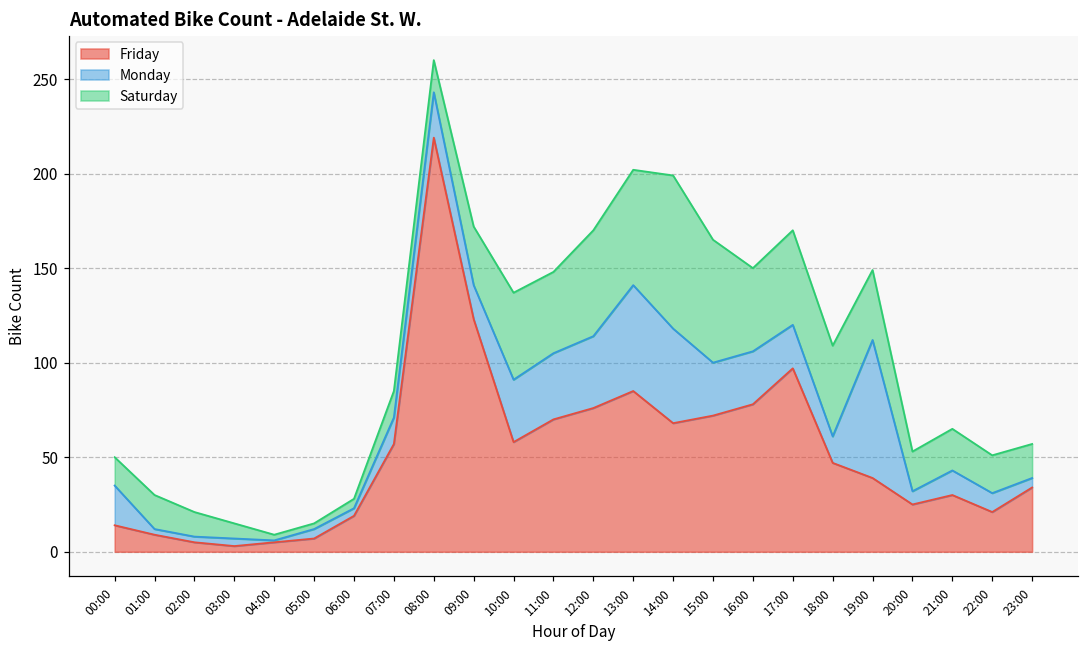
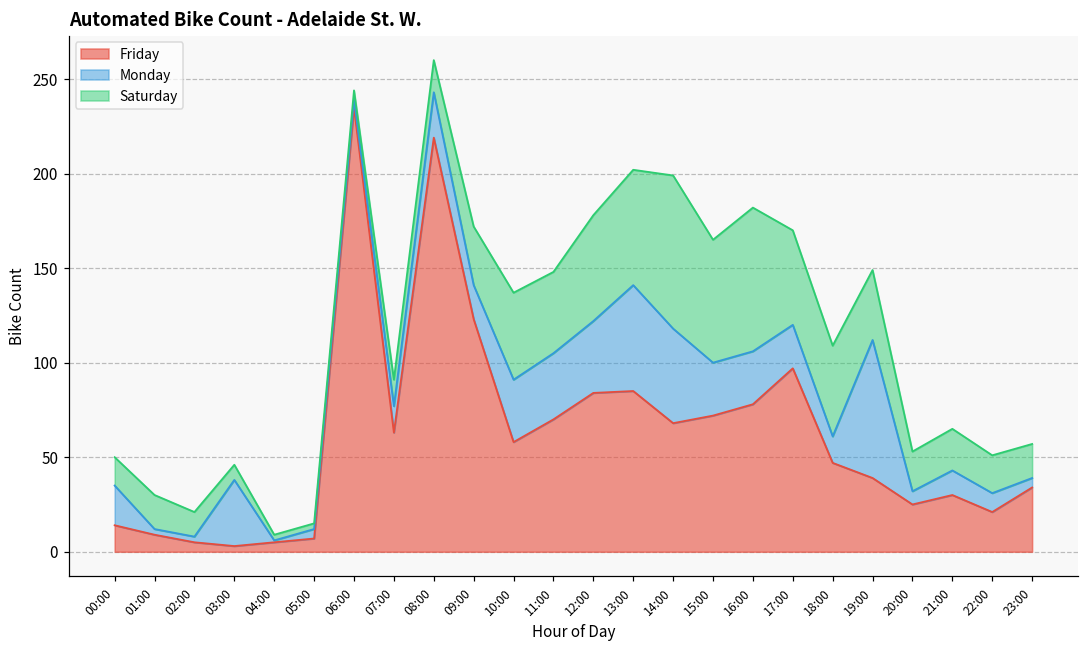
  {
    "Friday": {
      "00:00": 14,
      "01:00": 9,
      "02:00": 5,
      "03:00": 3,
      "05:00": 7,
-     "06:00": 19,
-     "07:00": 57,
+     "06:00": 235,
+     "07:00": 63,
      "08:00": 219,
      "09:00": 123,
      "10:00": 58,
      "11:00": 70,
-     "12:00": 76,
+     "12:00": 84,
      "13:00": 85,
      "14:00": 68,
      "15:00": 72,
      "16:00": 78,
      "17:00": 97,
      "18:00": 47,
      "19:00": 39,
      "20:00": 25,
      "21:00": 30,
      "22:00": 21,
      "23:00": 34
    },
    "Monday": {
      "00:00": 21,
      "01:00": 3,
      "02:00": 3,
-     "03:00": 4,
+     "03:00": 35,
      "05:00": 5,
      "06:00": 4,
      "07:00": 14,
      "08:00": 24,
      "09:00": 18,
      "10:00": 33,
      "11:00": 35,
      "12:00": 38,
      "13:00": 56,
      "14:00": 50,
      "15:00": 28,
      "16:00": 28,
      "17:00": 23,
      "18:00": 14,
      "19:00": 73,
      "20:00": 7,
      "21:00": 13,
      "22:00": 10,
      "23:00": 5
    },
    "Saturday": {
      "00:00": 15,
      "01:00": 18,
      "02:00": 13,
      "03:00": 8,
      "04:00": 3,
      "05:00": 3,
      "06:00": 5,
      "07:00": 14,
      "08:00": 17,
      "09:00": 31,
      "10:00": 46,
      "11:00": 43,
      "12:00": 56,
      "13:00": 61,
      "14:00": 81,
      "15:00": 65,
-     "16:00": 44,
+     "16:00": 76,
      "17:00": 50,
      "18:00": 48,
      "19:00": 37,
      "20:00": 21,
      "21:00": 22,
      "22:00": 20,
      "23:00": 18
    }
  }
